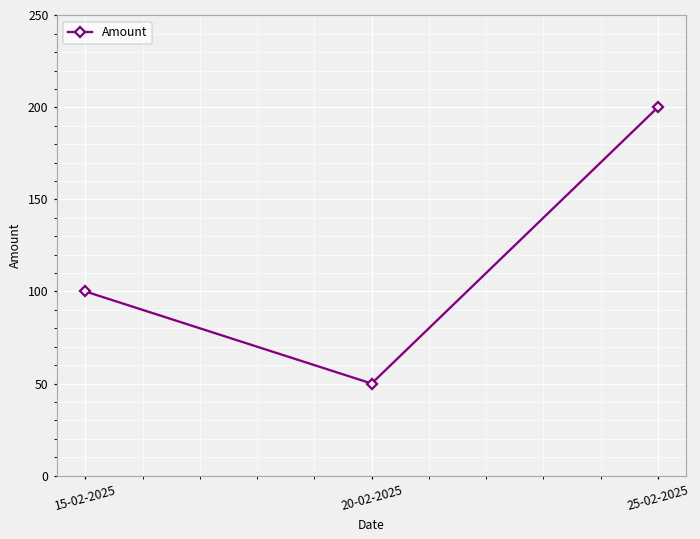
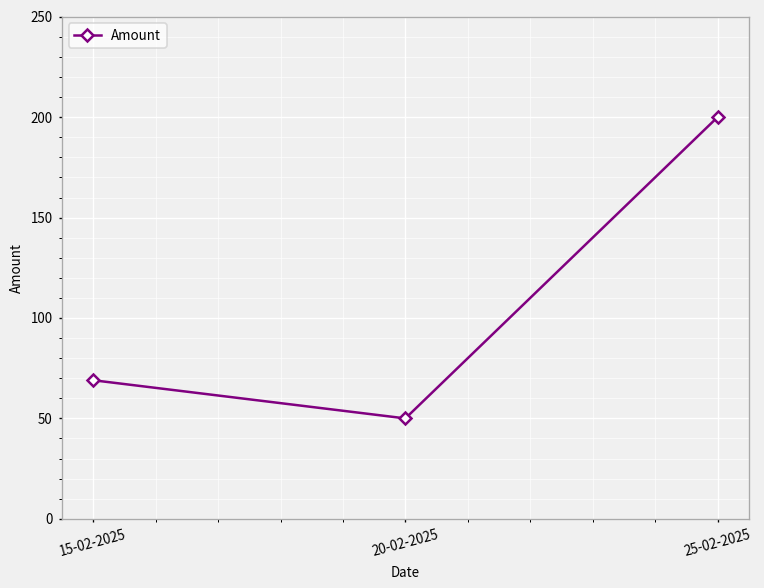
  {
-   "15-02-2025": 100,
+   "15-02-2025": 69,
    "20-02-2025": 50,
    "25-02-2025": 200
  }
